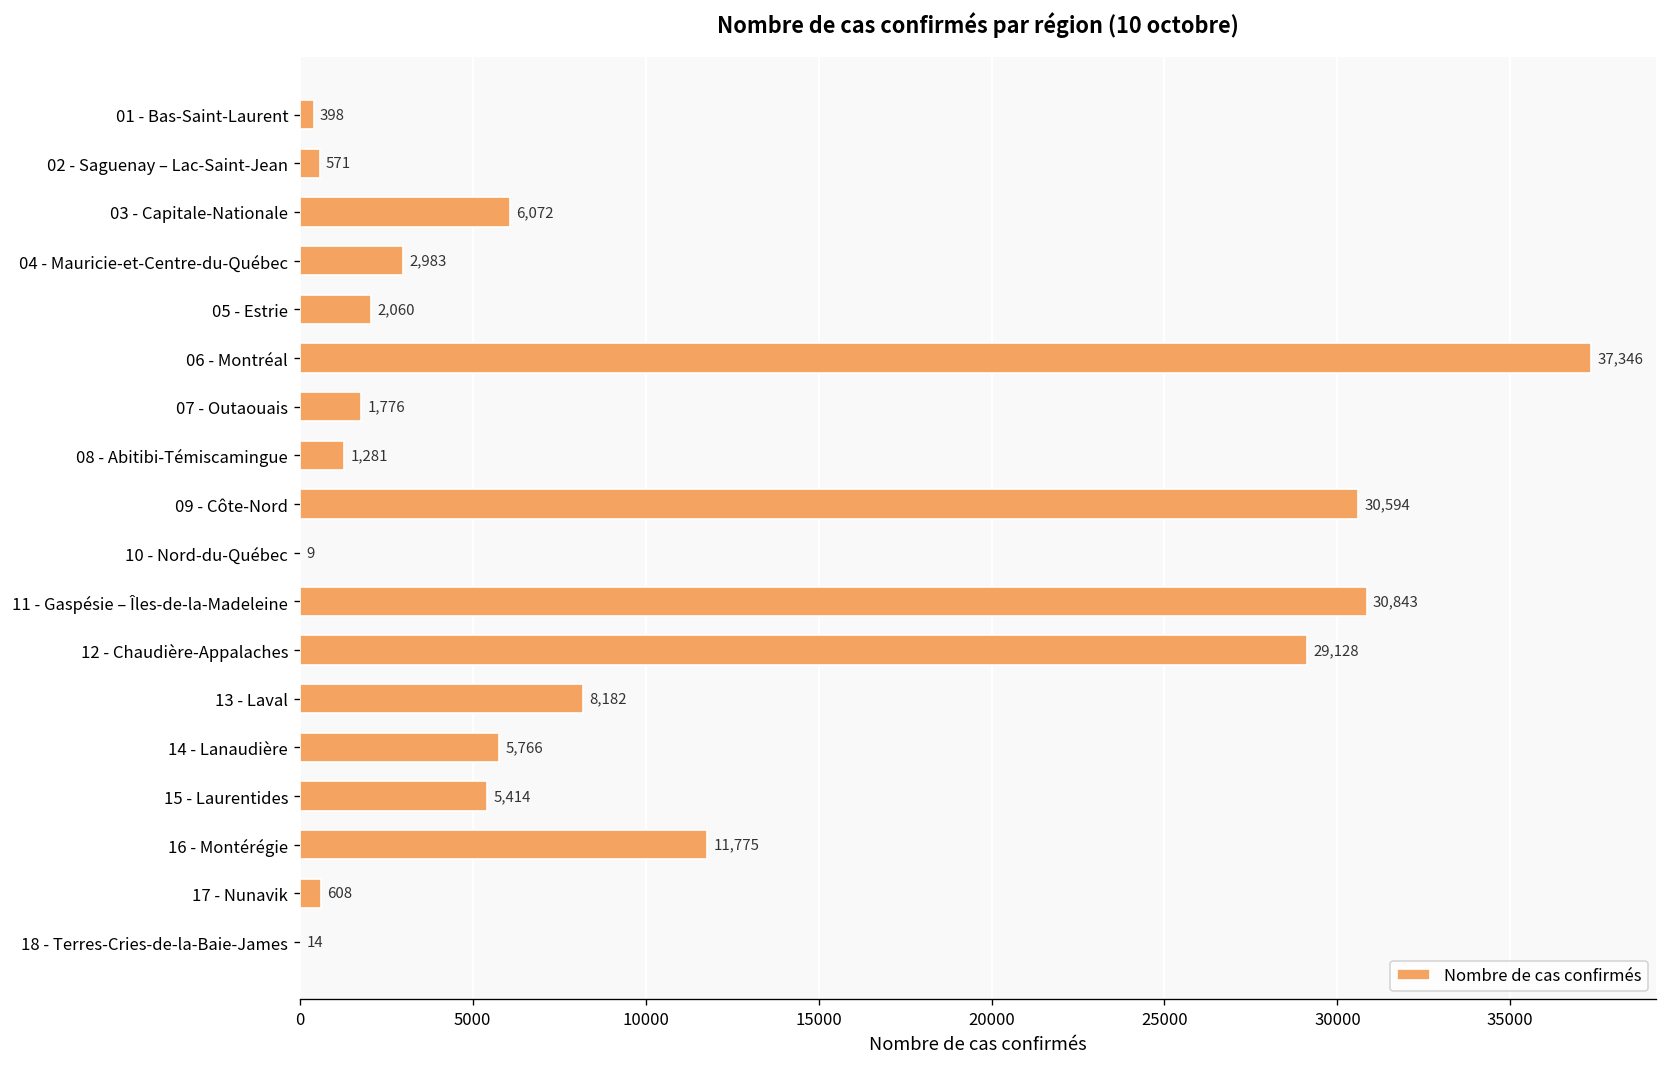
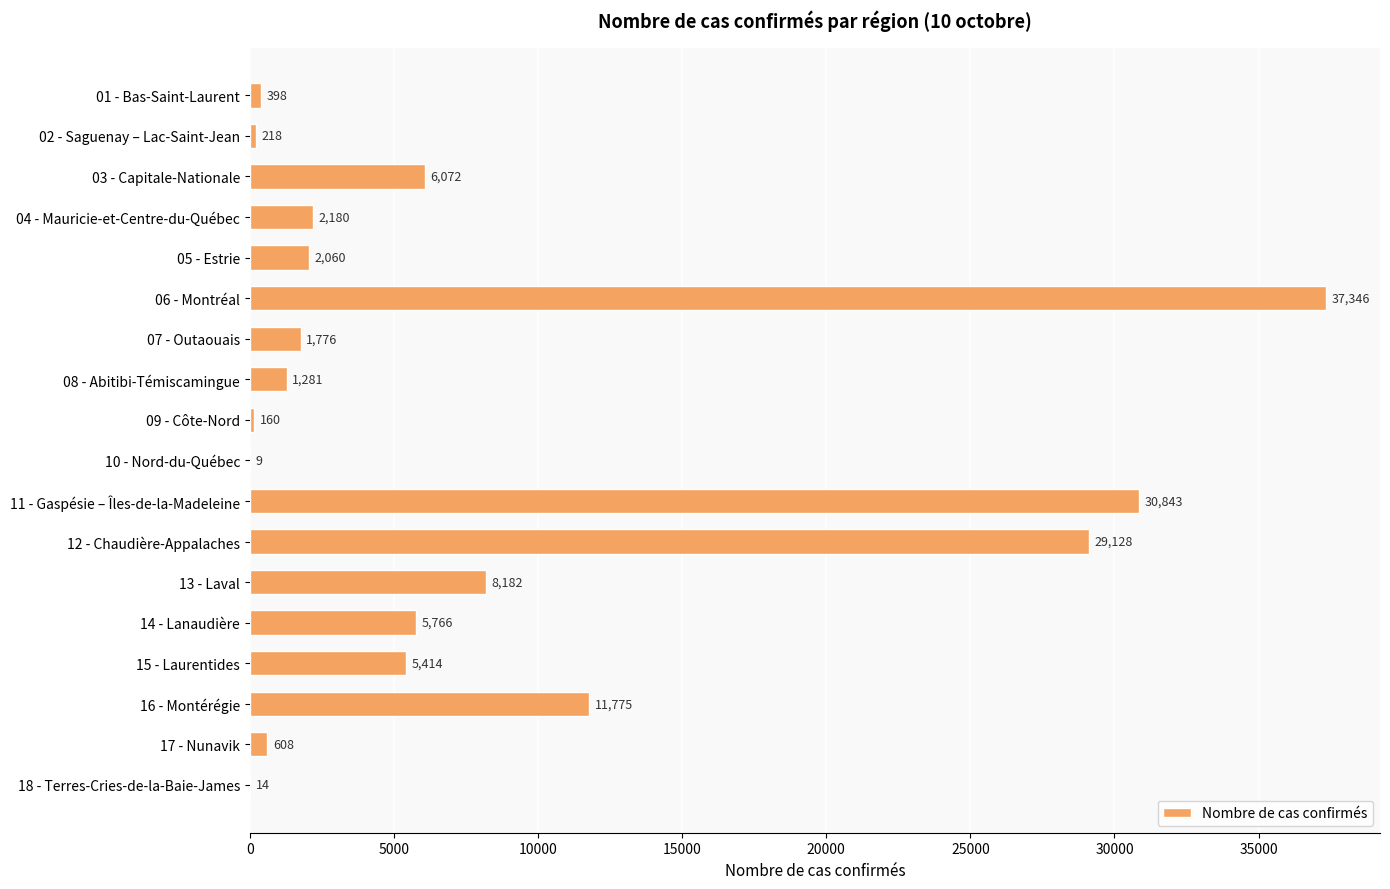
  {
    "01 - Bas-Saint-Laurent": "398",
-   "02 - Saguenay – Lac-Saint-Jean": "571",
+   "02 - Saguenay – Lac-Saint-Jean": "218",
    "03 - Capitale-Nationale": "6,072",
-   "04 - Mauricie-et-Centre-du-Québec": "2,983",
+   "04 - Mauricie-et-Centre-du-Québec": "2,180",
    "05 - Estrie": "2,060",
    "06 - Montréal": "37,346",
    "07 - Outaouais": "1,776",
    "08 - Abitibi-Témiscamingue": "1,281",
-   "09 - Côte-Nord": "30,594",
+   "09 - Côte-Nord": "160",
    "10 - Nord-du-Québec": "9",
    "11 - Gaspésie – Îles-de-la-Madeleine": "30,843",
    "12 - Chaudière-Appalaches": "29,128",
    "13 - Laval": "8,182",
    "14 - Lanaudière": "5,766",
    "15 - Laurentides": "5,414",
    "16 - Montérégie": "11,775",
    "17 - Nunavik": "608",
    "18 - Terres-Cries-de-la-Baie-James": "14"
  }
